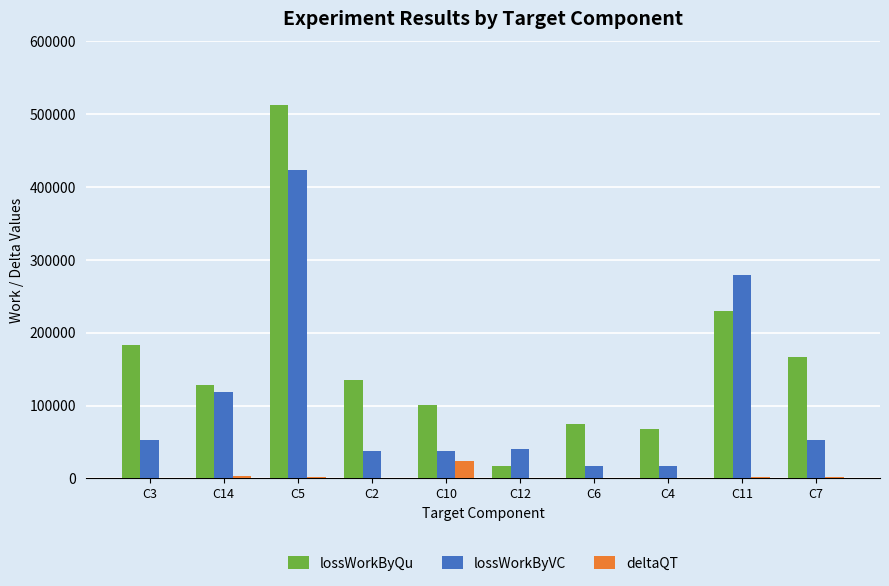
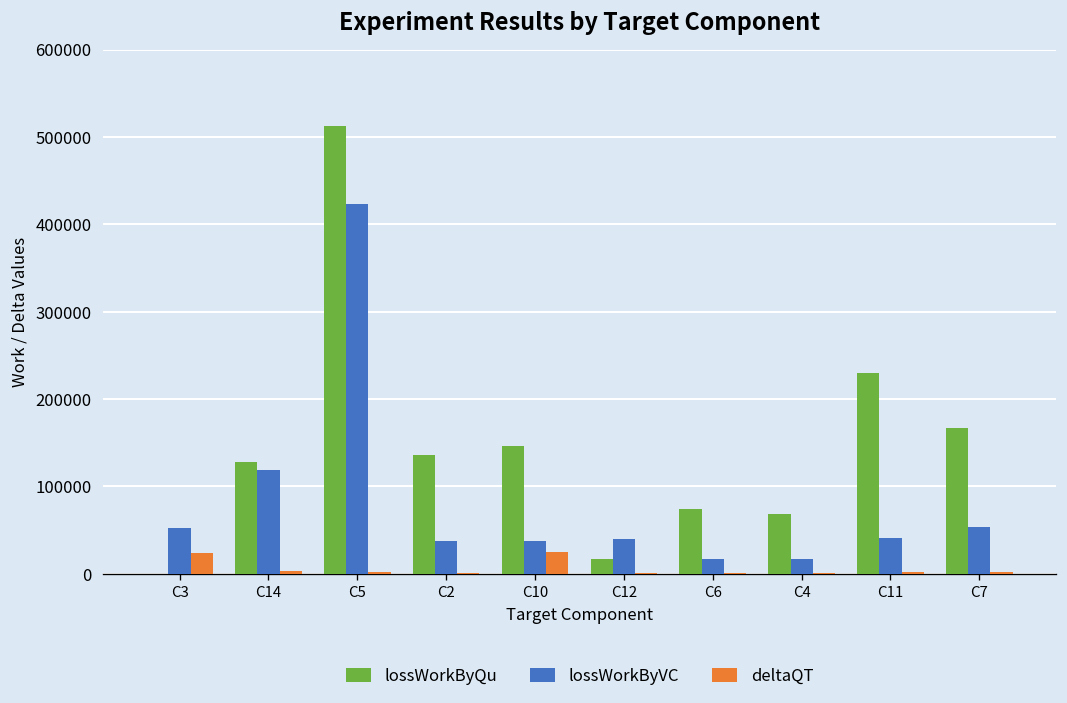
  {
    "lossWorkByQu": {
-     "C3": 180000,
+     "C3": 0,
      "C14": 130000,
      "C5": 510000,
      "C2": 140000,
-     "C10": 100000,
+     "C10": 150000,
      "C12": 20000,
      "C6": 70000,
      "C4": 70000,
      "C11": 230000,
      "C7": 170000
    },
    "lossWorkByVC": {
      "C3": 50000,
      "C14": 120000,
      "C5": 420000,
      "C2": 40000,
      "C10": 40000,
      "C12": 40000,
      "C6": 20000,
      "C4": 20000,
-     "C11": 280000,
+     "C11": 40000,
      "C7": 50000
    },
    "deltaQT": {
-     "C3": 0,
+     "C3": 20000,
      "C10": 20000
    }
  }
